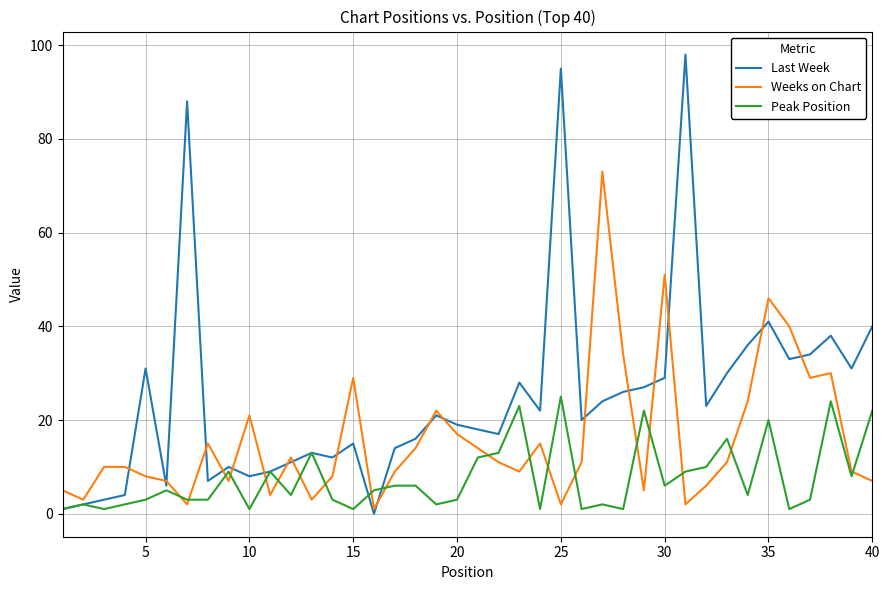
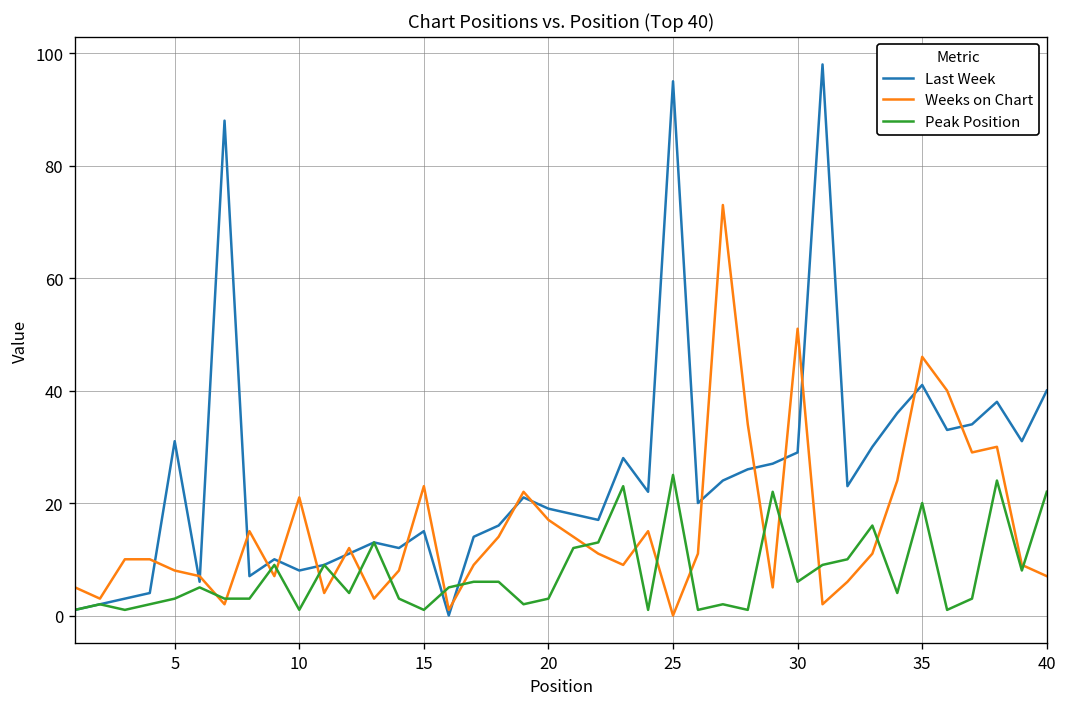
  {
    "Last Week": {
      "5": 31,
      "10": 8,
      "15": 15,
      "20": 19,
      "25": 95,
      "30": 29,
      "35": 41,
      "40": 40
    },
    "Weeks on Chart": {
      "5": 8,
      "10": 21,
-     "15": 29,
+     "15": 23,
      "20": 17,
-     "25": 2,
+     "25": 0,
      "30": 51,
      "35": 46,
      "40": 7
    },
    "Peak Position": {
      "5": 3,
      "10": 1,
      "15": 1,
      "20": 3,
      "25": 25,
      "30": 6,
      "35": 20,
      "40": 22
    }
  }
